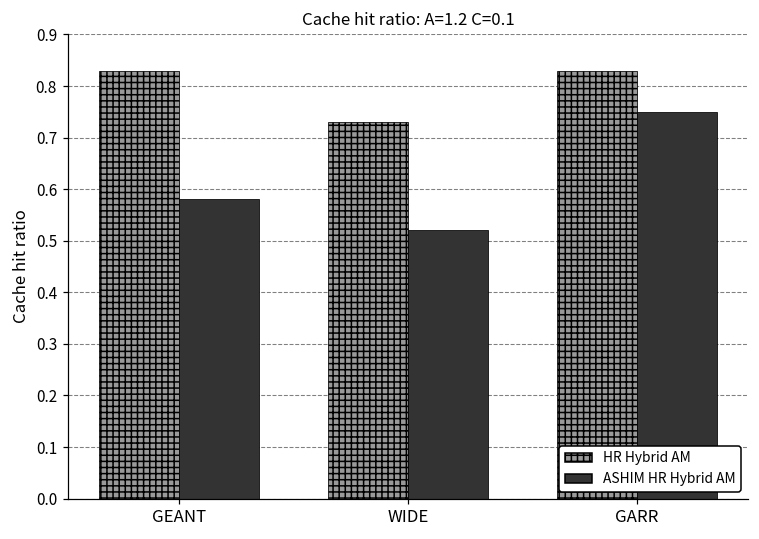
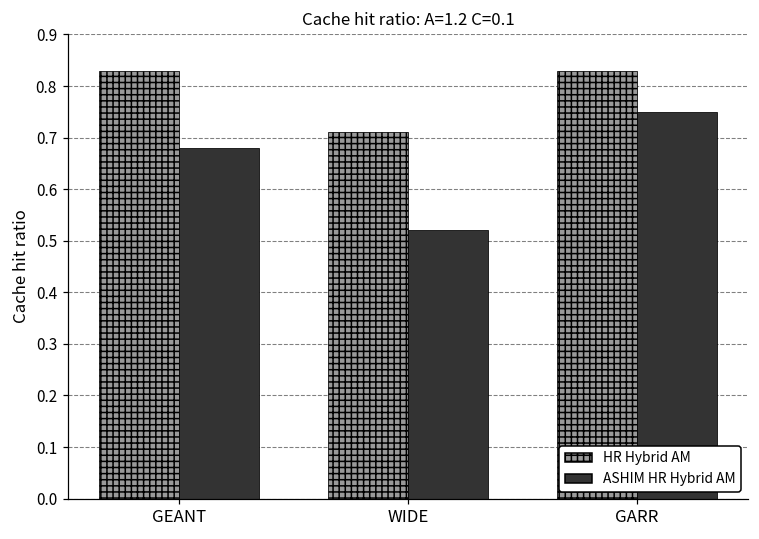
  {
    "HR Hybrid AM": {
      "GEANT": 0.83,
-     "WIDE": 0.73,
+     "WIDE": 0.71,
      "GARR": 0.83
    },
    "ASHIM HR Hybrid AM": {
-     "GEANT": 0.58,
+     "GEANT": 0.68,
      "WIDE": 0.52,
      "GARR": 0.75
    }
  }
